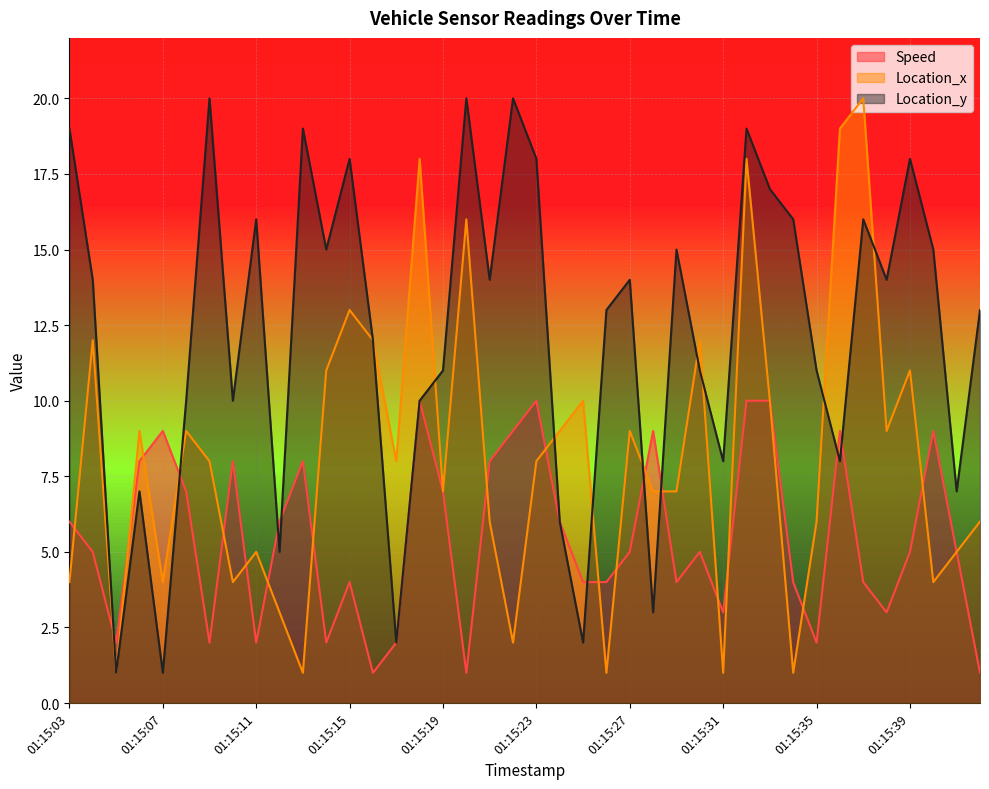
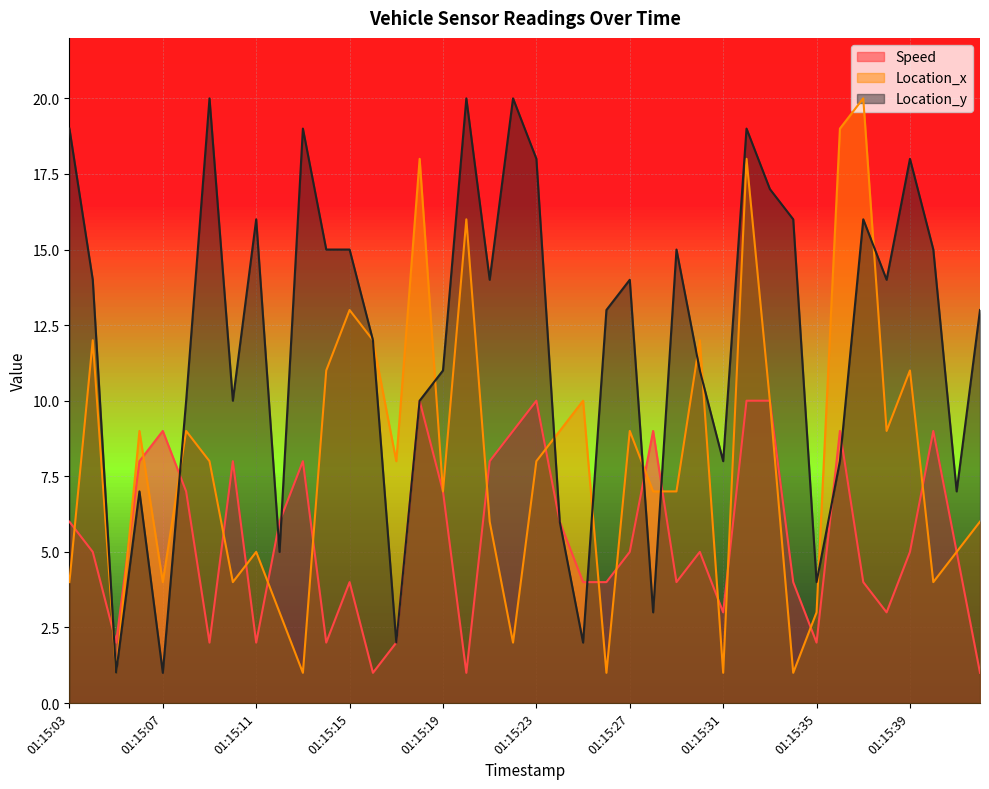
  {
    "Speed": {
      "01:15:03": 6,
      "01:15:07": 9,
      "01:15:11": 2,
      "01:15:15": 4,
      "01:15:23": 10,
      "01:15:27": 5,
      "01:15:31": 3,
      "01:15:35": 2,
      "01:15:39": 5
    },
    "Location_x": {
      "01:15:03": 4,
      "01:15:07": 4,
      "01:15:11": 5,
      "01:15:15": 13,
      "01:15:23": 8,
      "01:15:27": 9,
      "01:15:31": 1,
-     "01:15:35": 6,
+     "01:15:35": 3,
      "01:15:39": 11
    },
    "Location_y": {
      "01:15:03": 19,
      "01:15:07": 1,
      "01:15:11": 16,
-     "01:15:15": 18,
+     "01:15:15": 15,
      "01:15:19": 11,
      "01:15:23": 18,
      "01:15:27": 14,
      "01:15:31": 8,
-     "01:15:35": 11,
+     "01:15:35": 4,
      "01:15:39": 18
    }
  }
